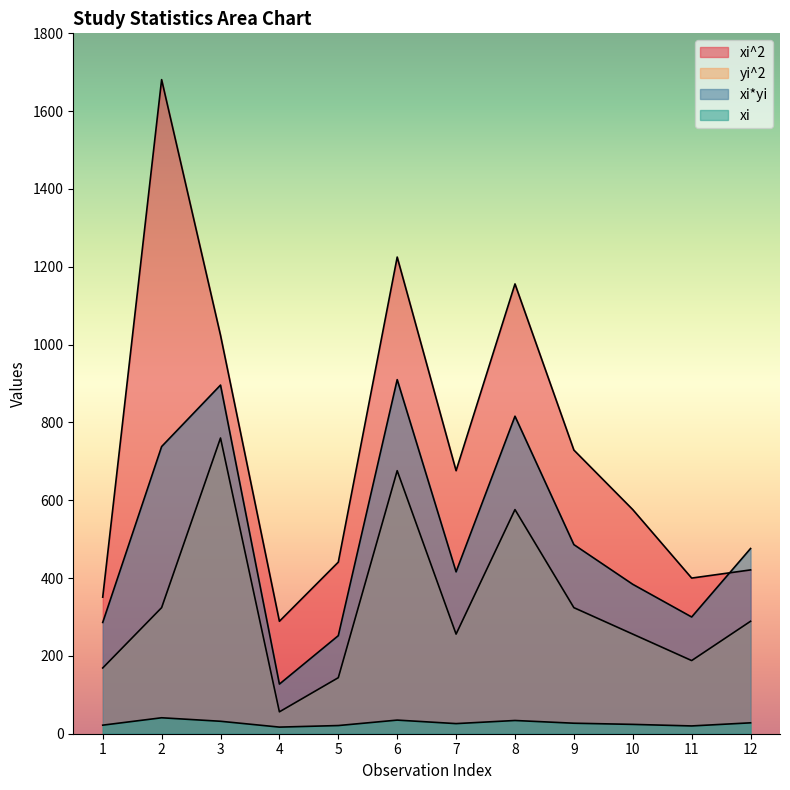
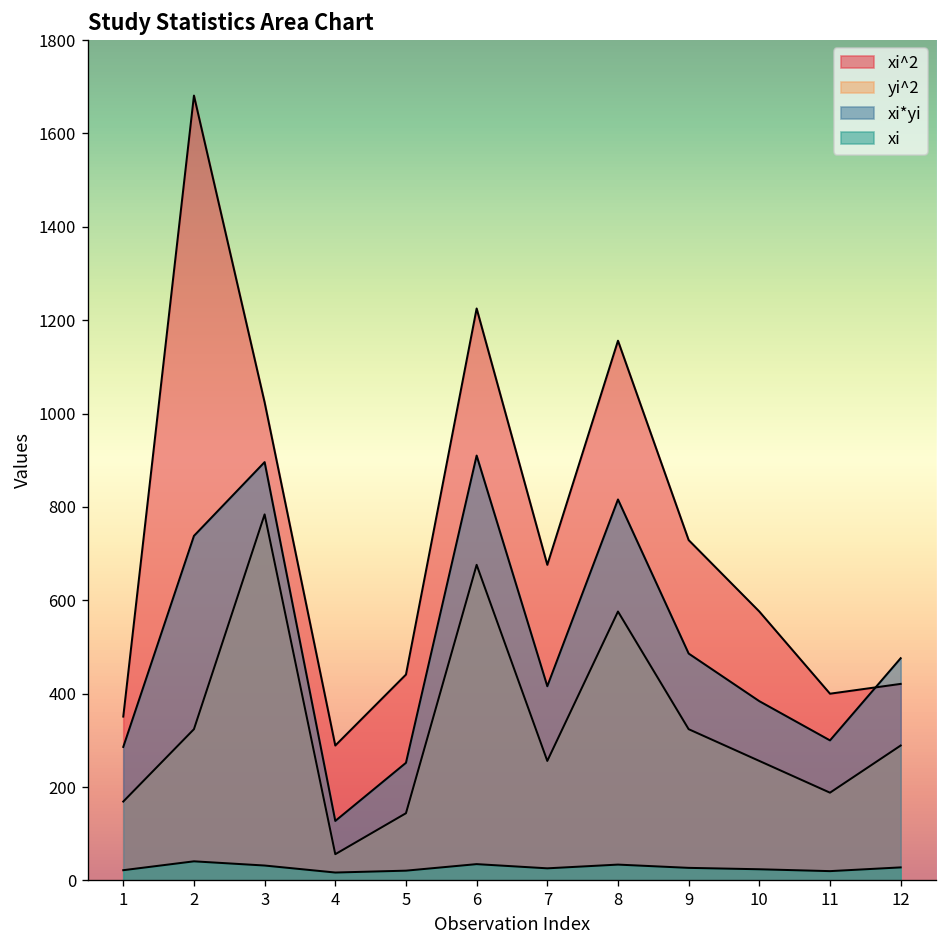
  {
    "xi^2": {
      "1": 350,
      "2": 1680,
      "3": 1020,
      "4": 290,
      "5": 440,
      "6": 1230,
      "7": 680,
      "8": 1160,
      "9": 730,
      "10": 580,
      "11": 400,
      "12": 420
    },
    "yi^2": {
      "1": 170,
      "2": 320,
-     "3": 760,
+     "3": 780,
      "4": 60,
      "5": 140,
      "6": 680,
      "7": 260,
      "8": 580,
      "9": 320,
      "10": 260,
      "11": 190,
      "12": 290
    }
  }
